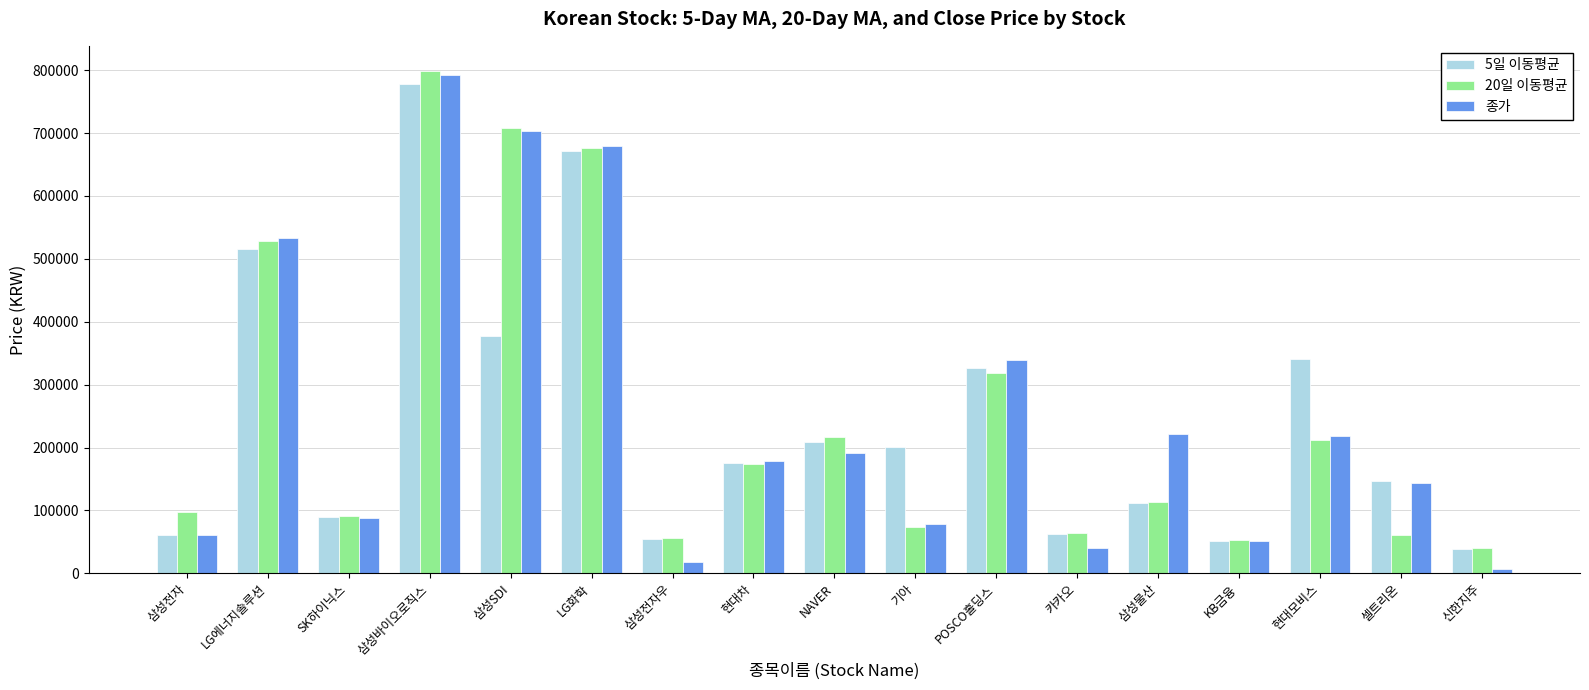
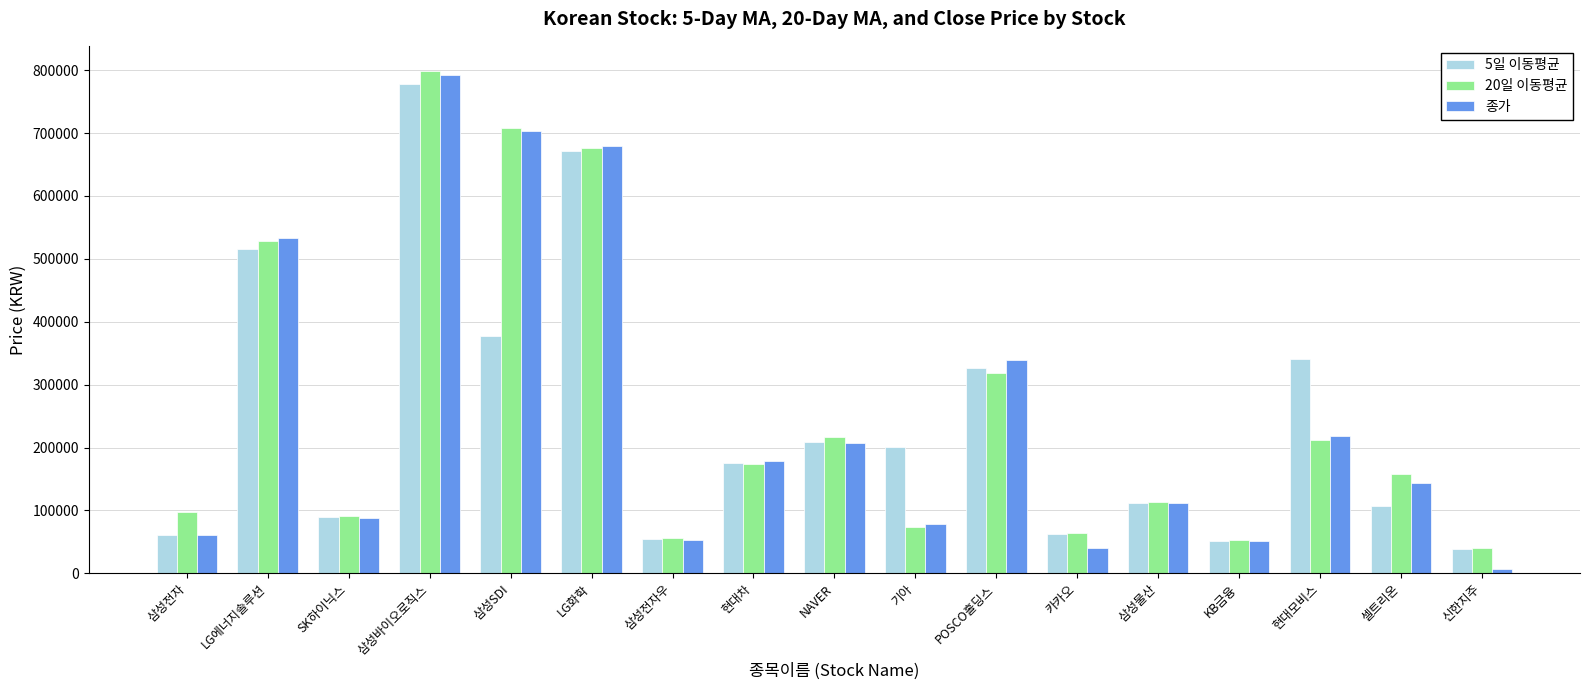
  {
    "5일 이동평균": {
      "삼성전자": 60000,
      "LG에너지솔루션": 520000,
      "SK하이닉스": 90000,
      "삼성바이오로직스": 780000,
      "삼성SDI": 380000,
      "LG화학": 670000,
      "삼성전자우": 50000,
      "현대차": 180000,
      "NAVER": 210000,
      "기아": 200000,
      "POSCO홀딩스": 330000,
      "카카오": 60000,
      "삼성물산": 110000,
      "KB금융": 50000,
      "현대모비스": 340000,
-     "셀트리온": 150000,
+     "셀트리온": 110000,
      "신한지주": 40000
    },
    "20일 이동평균": {
      "삼성전자": 100000,
      "LG에너지솔루션": 530000,
      "SK하이닉스": 90000,
      "삼성바이오로직스": 800000,
      "삼성SDI": 710000,
      "LG화학": 680000,
      "삼성전자우": 60000,
      "현대차": 170000,
      "NAVER": 220000,
      "기아": 70000,
      "POSCO홀딩스": 320000,
      "카카오": 60000,
      "삼성물산": 110000,
      "KB금융": 50000,
      "현대모비스": 210000,
-     "셀트리온": 60000,
+     "셀트리온": 160000,
      "신한지주": 40000
    },
    "종가": {
      "삼성전자": 60000,
      "LG에너지솔루션": 530000,
      "SK하이닉스": 90000,
      "삼성바이오로직스": 790000,
      "삼성SDI": 700000,
      "LG화학": 680000,
-     "삼성전자우": 20000,
+     "삼성전자우": 50000,
      "현대차": 180000,
-     "NAVER": 190000,
+     "NAVER": 210000,
      "기아": 80000,
      "POSCO홀딩스": 340000,
      "카카오": 40000,
-     "삼성물산": 220000,
+     "삼성물산": 110000,
      "KB금융": 50000,
      "현대모비스": 220000,
      "셀트리온": 140000,
      "신한지주": 10000
    }
  }
